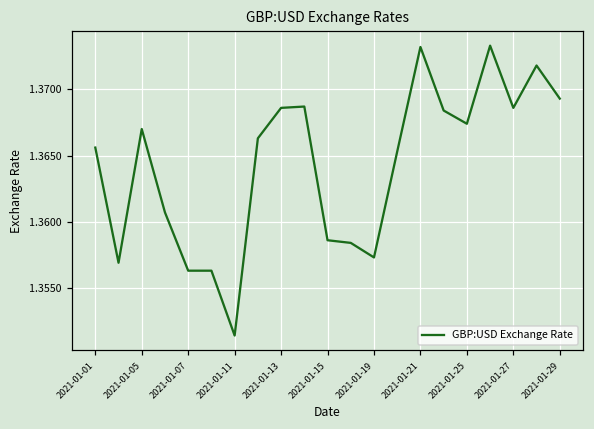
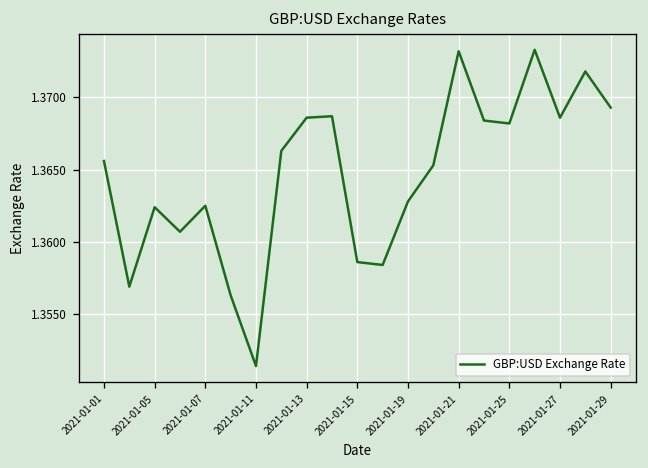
  {
    "2021-01-01": 1.3656,
-   "2021-01-05": 1.3670,
-   "2021-01-07": 1.3563,
+   "2021-01-05": 1.3624,
+   "2021-01-07": 1.3625,
    "2021-01-11": 1.3514,
    "2021-01-13": 1.3686,
    "2021-01-15": 1.3586,
-   "2021-01-19": 1.3573,
+   "2021-01-19": 1.3628,
    "2021-01-21": 1.3732,
-   "2021-01-25": 1.3674,
+   "2021-01-25": 1.3682,
    "2021-01-27": 1.3686,
    "2021-01-29": 1.3693
  }
